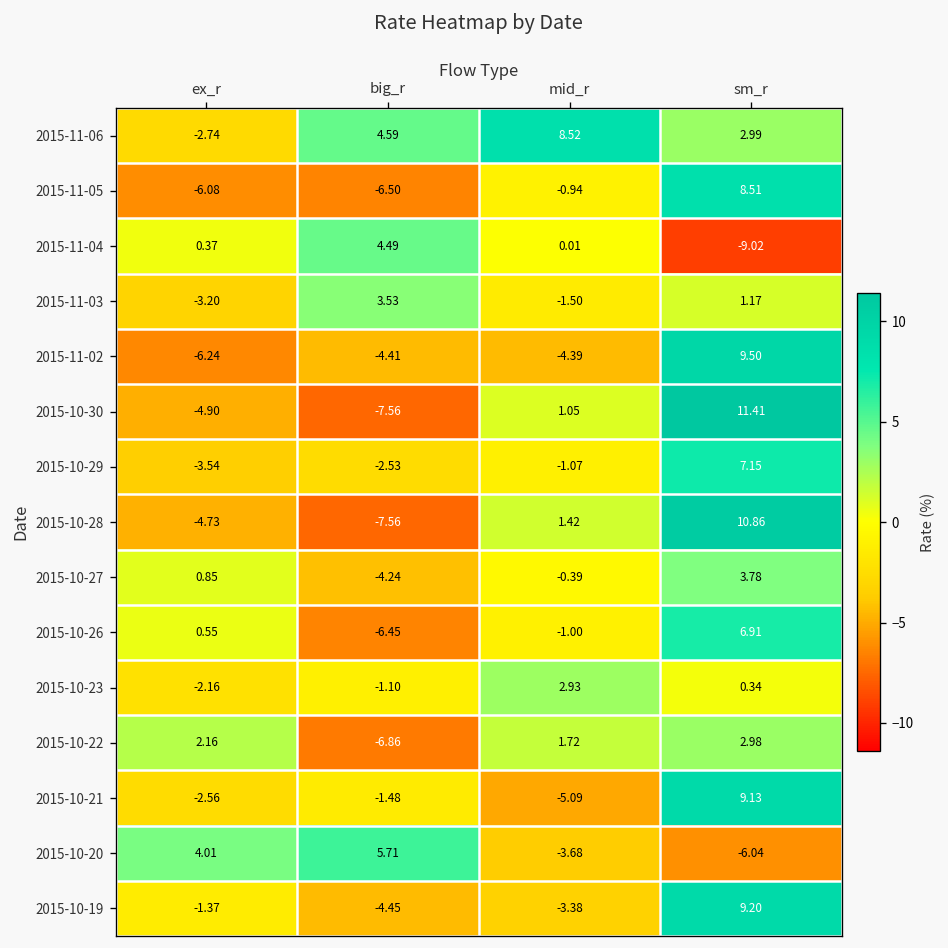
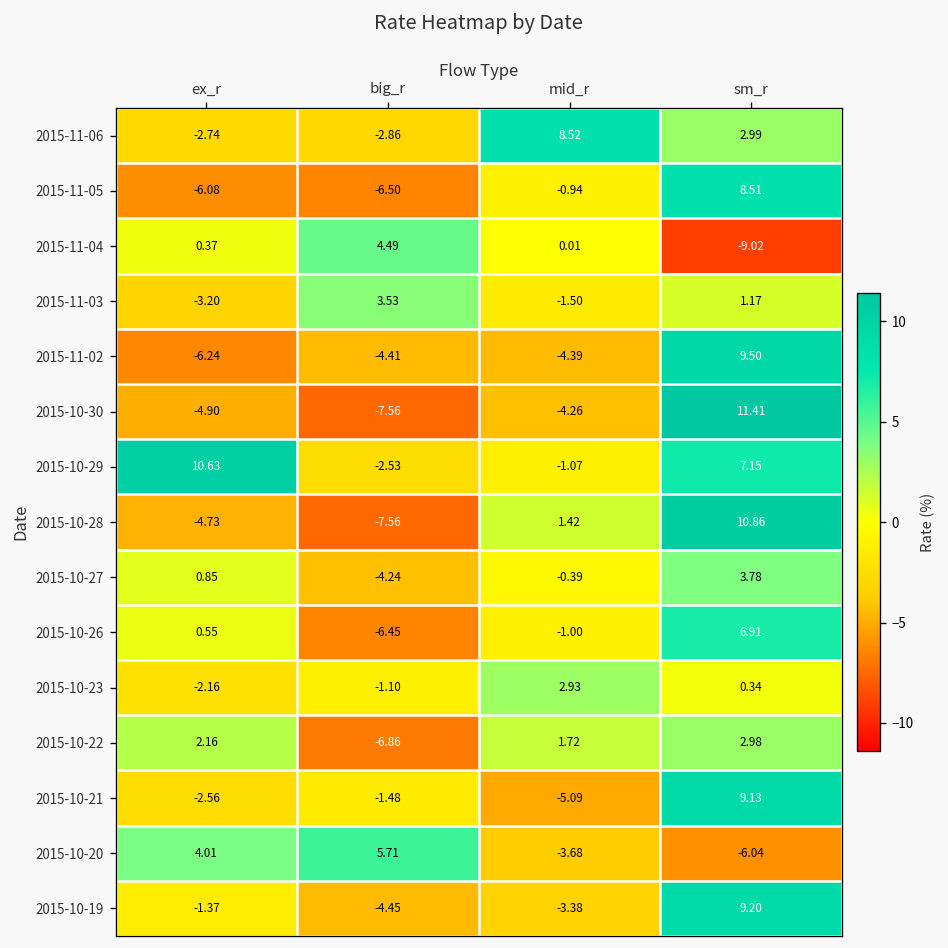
  {
    "2015-11-06": {
      "ex_r": -2.74,
-     "big_r": 4.59,
+     "big_r": -2.86,
      "mid_r": 8.52,
      "sm_r": 2.99
    },
    "2015-11-05": {
      "ex_r": -6.08,
      "big_r": -6.50,
      "mid_r": -0.94,
      "sm_r": 8.51
    },
    "2015-11-04": {
      "ex_r": 0.37,
      "big_r": 4.49,
      "mid_r": 0.01,
      "sm_r": -9.02
    },
    "2015-11-03": {
      "ex_r": -3.20,
      "big_r": 3.53,
      "mid_r": -1.50,
      "sm_r": 1.17
    },
    "2015-11-02": {
      "ex_r": -6.24,
      "big_r": -4.41,
      "mid_r": -4.39,
      "sm_r": 9.50
    },
    "2015-10-30": {
      "ex_r": -4.90,
      "big_r": -7.56,
-     "mid_r": 1.05,
+     "mid_r": -4.26,
      "sm_r": 11.41
    },
    "2015-10-29": {
-     "ex_r": -3.54,
+     "ex_r": 10.63,
      "big_r": -2.53,
      "mid_r": -1.07,
      "sm_r": 7.15
    },
    "2015-10-28": {
      "ex_r": -4.73,
      "big_r": -7.56,
      "mid_r": 1.42,
      "sm_r": 10.86
    },
    "2015-10-27": {
      "ex_r": 0.85,
      "big_r": -4.24,
      "mid_r": -0.39,
      "sm_r": 3.78
    },
    "2015-10-26": {
      "ex_r": 0.55,
      "big_r": -6.45,
      "mid_r": -1.00,
      "sm_r": 6.91
    },
    "2015-10-23": {
      "ex_r": -2.16,
      "big_r": -1.10,
      "mid_r": 2.93,
      "sm_r": 0.34
    },
    "2015-10-22": {
      "ex_r": 2.16,
      "big_r": -6.86,
      "mid_r": 1.72,
      "sm_r": 2.98
    },
    "2015-10-21": {
      "ex_r": -2.56,
      "big_r": -1.48,
      "mid_r": -5.09,
      "sm_r": 9.13
    },
    "2015-10-20": {
      "ex_r": 4.01,
      "big_r": 5.71,
      "mid_r": -3.68,
      "sm_r": -6.04
    },
    "2015-10-19": {
      "ex_r": -1.37,
      "big_r": -4.45,
      "mid_r": -3.38,
      "sm_r": 9.20
    }
  }
